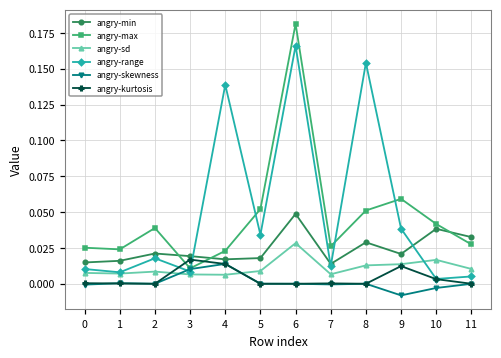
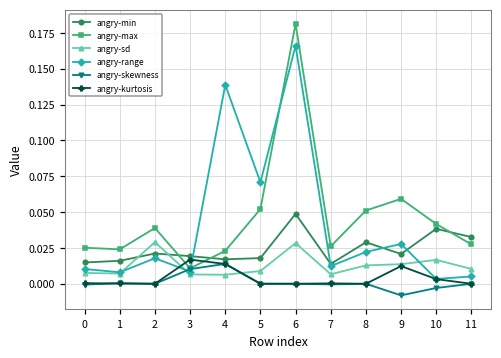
  {
    "angry-sd": {
      "0": 0.008,
-     "2": 0.008,
+     "2": 0.029,
      "3": 0.007,
      "4": 0.006,
      "5": 0.009,
      "6": 0.028,
      "7": 0.007,
      "8": 0.013,
      "10": 0.017,
      "11": 0.010
    },
    "angry-range": {
      "0": 0.010,
      "2": 0.018,
      "4": 0.139,
-     "5": 0.034,
+     "5": 0.071,
      "6": 0.166,
-     "8": 0.154,
-     "9": 0.038,
+     "8": 0.022,
+     "9": 0.028,
      "11": 0.005
    },
    "angry-skewness": {
      "9": -0.008,
      "10": -0.003
    },
    "angry-kurtosis": {
      "3": 0.017
    }
  }
